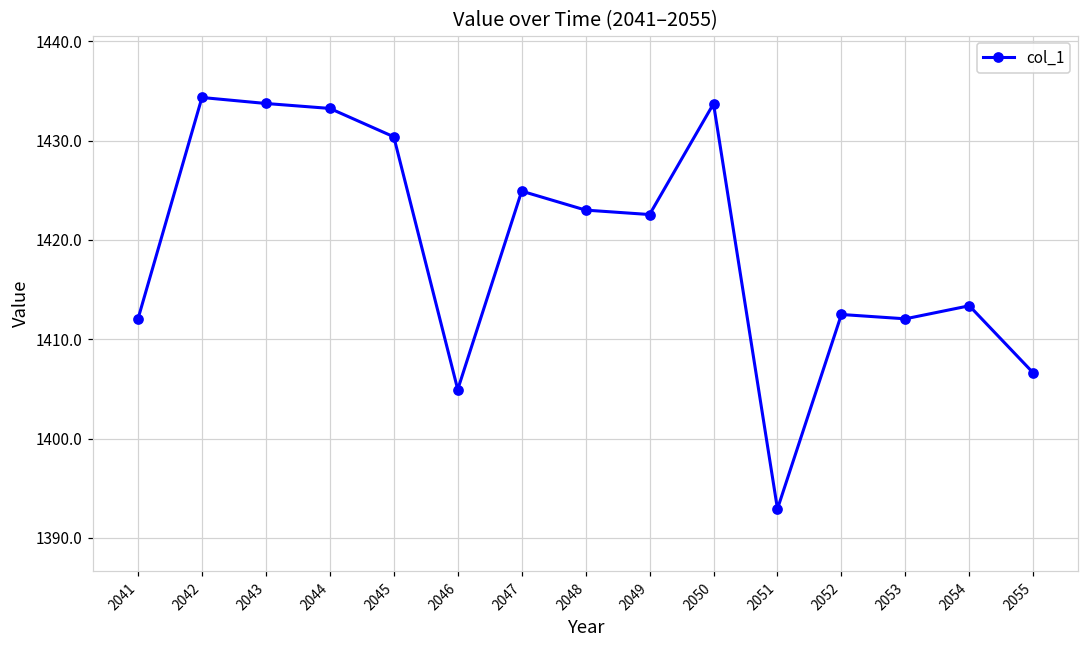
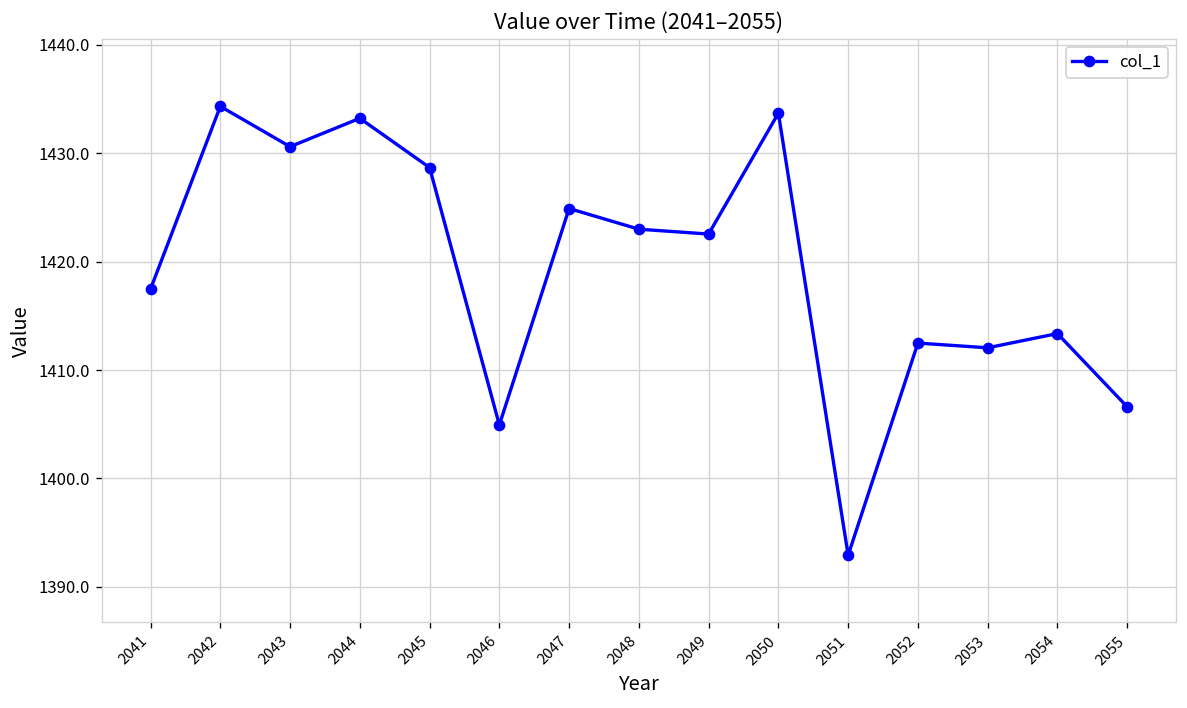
  {
-   "2041": 1412,
+   "2041": 1417,
    "2042": 1434,
-   "2043": 1434,
+   "2043": 1431,
    "2044": 1433,
-   "2045": 1430,
+   "2045": 1429,
    "2046": 1405,
    "2047": 1425,
    "2048": 1423,
    "2049": 1423,
    "2050": 1434,
    "2051": 1393,
    "2052": 1412,
    "2053": 1412,
    "2054": 1413,
    "2055": 1407
  }
